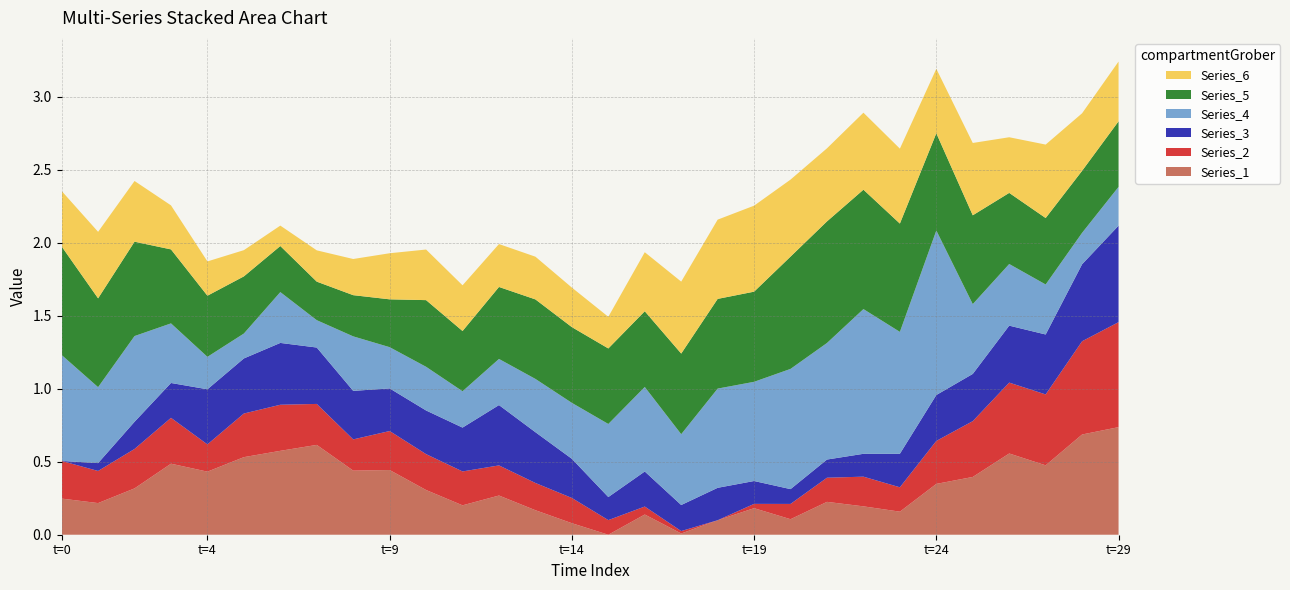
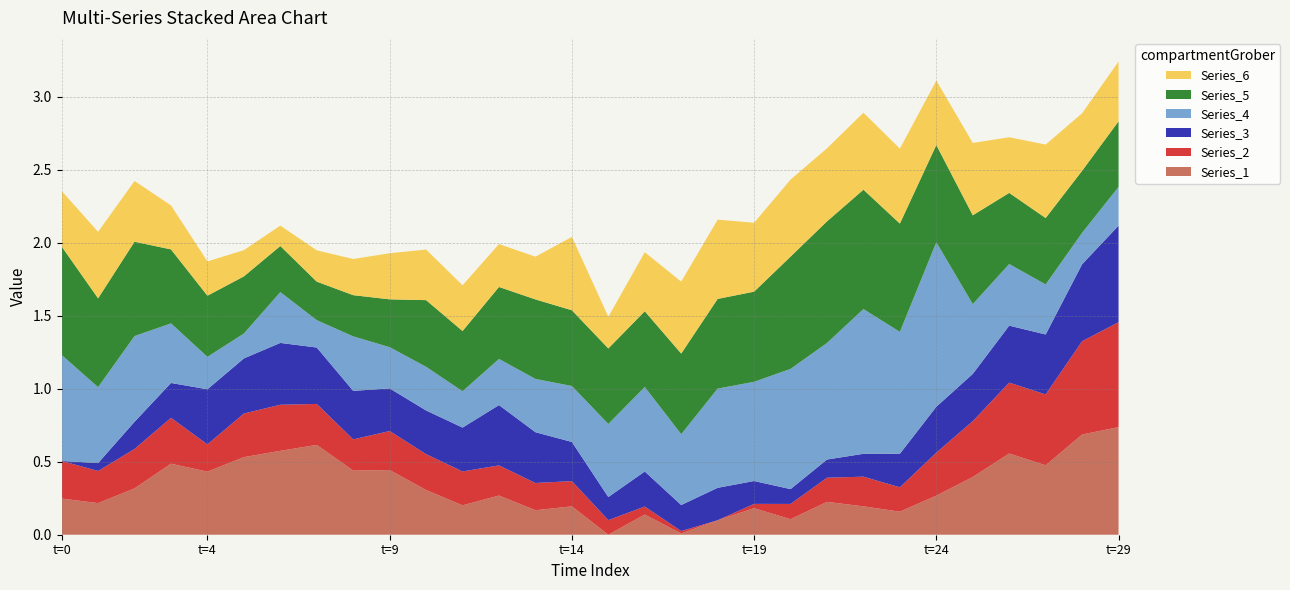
  {
    "Series_1": {
      "t=0": 0.25,
      "t=4": 0.43,
      "t=9": 0.44,
-     "t=14": 0.08,
+     "t=14": 0.19,
      "t=19": 0.18,
-     "t=24": 0.35,
+     "t=24": 0.27,
      "t=29": 0.74
    },
    "Series_2": {
      "t=4": 0.19,
      "t=9": 0.27,
      "t=14": 0.17,
      "t=19": 0.03,
      "t=24": 0.29,
      "t=29": 0.72
    },
    "Series_3": {
      "t=4": 0.38,
      "t=9": 0.29,
      "t=14": 0.27,
      "t=19": 0.16,
      "t=24": 0.31,
      "t=29": 0.66
    },
    "Series_4": {
      "t=0": 0.73,
      "t=4": 0.22,
      "t=9": 0.28,
      "t=14": 0.38,
      "t=19": 0.68,
      "t=24": 1.13,
      "t=29": 0.27
    },
    "Series_5": {
      "t=0": 0.74,
      "t=4": 0.42,
      "t=9": 0.33,
      "t=14": 0.52,
      "t=19": 0.62,
      "t=24": 0.67,
      "t=29": 0.45
    },
    "Series_6": {
      "t=0": 0.38,
      "t=4": 0.23,
      "t=9": 0.32,
-     "t=14": 0.27,
-     "t=19": 0.59,
+     "t=14": 0.50,
+     "t=19": 0.47,
      "t=24": 0.44,
      "t=29": 0.41
    }
  }
